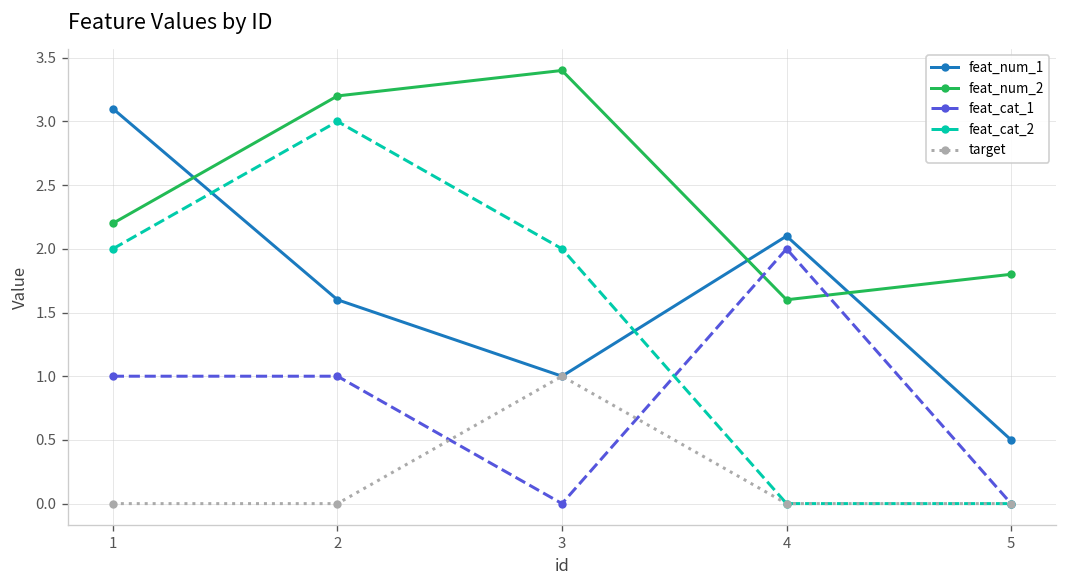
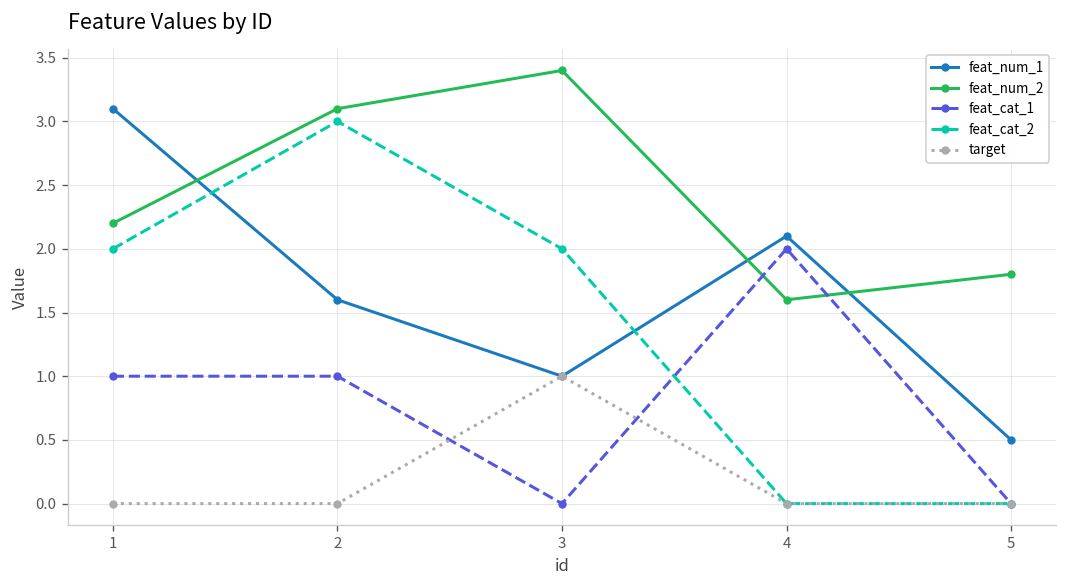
  {
    "feat_num_1": {
      "1": 3.1,
      "2": 1.6,
      "4": 2.1,
      "5": 0.5
    },
    "feat_num_2": {
      "1": 2.2,
-     "2": 3.2,
+     "2": 3.1,
      "3": 3.4,
      "4": 1.6,
      "5": 1.8
    },
    "feat_cat_1": {
      "1": 1.0,
      "2": 1.0,
      "3": 0.0,
      "4": 2.0
    },
    "feat_cat_2": {
      "1": 2.0,
      "2": 3.0,
      "3": 2.0
    },
    "target": {
      "1": 0.0,
      "2": 0.0
    }
  }
